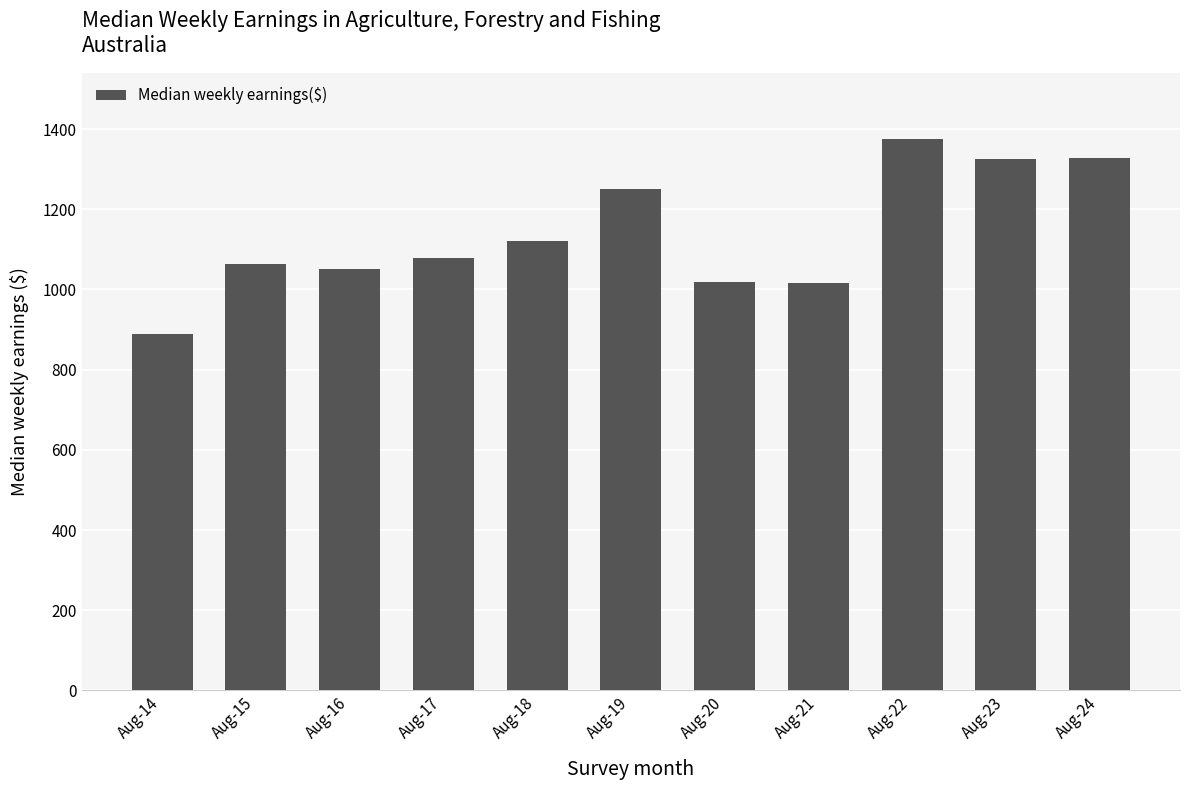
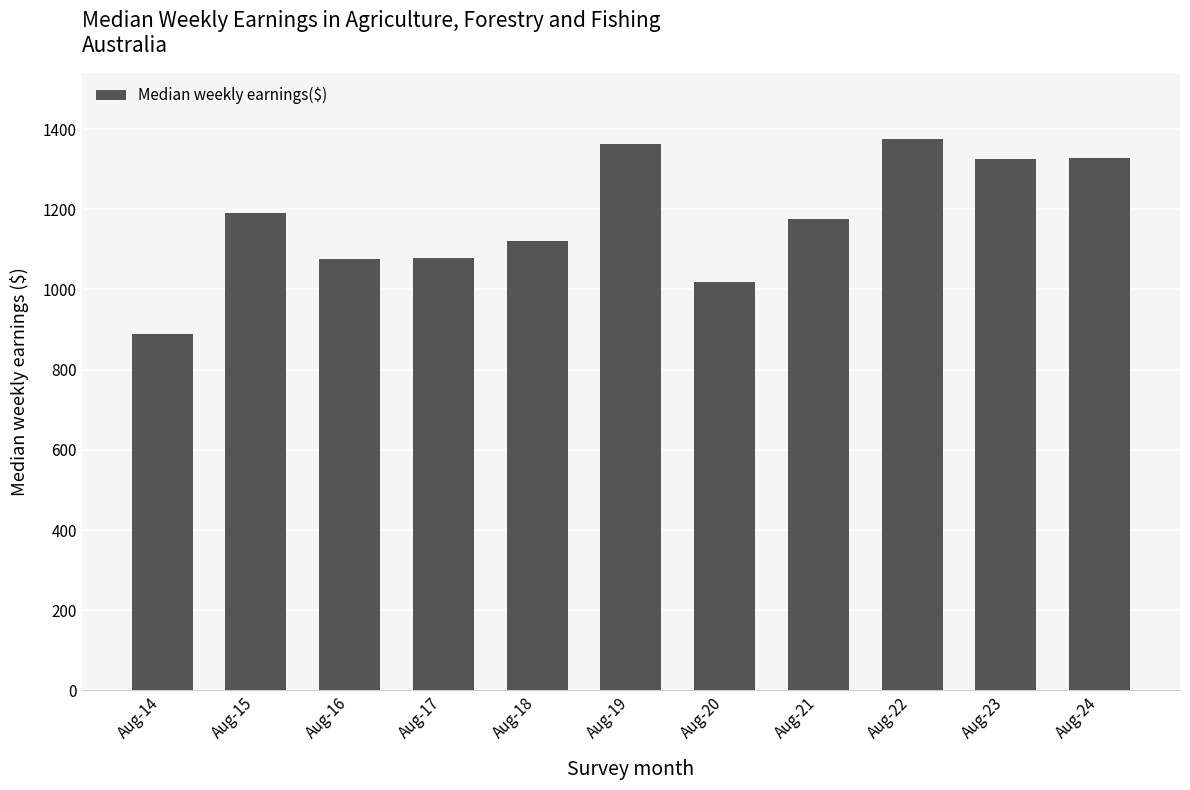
  {
    "Aug-14": 890,
-   "Aug-15": 1060,
-   "Aug-16": 1050,
+   "Aug-15": 1190,
+   "Aug-16": 1080,
    "Aug-17": 1080,
    "Aug-18": 1120,
-   "Aug-19": 1250,
+   "Aug-19": 1360,
    "Aug-20": 1020,
-   "Aug-21": 1020,
+   "Aug-21": 1180,
    "Aug-22": 1370,
    "Aug-23": 1320,
    "Aug-24": 1330
  }
